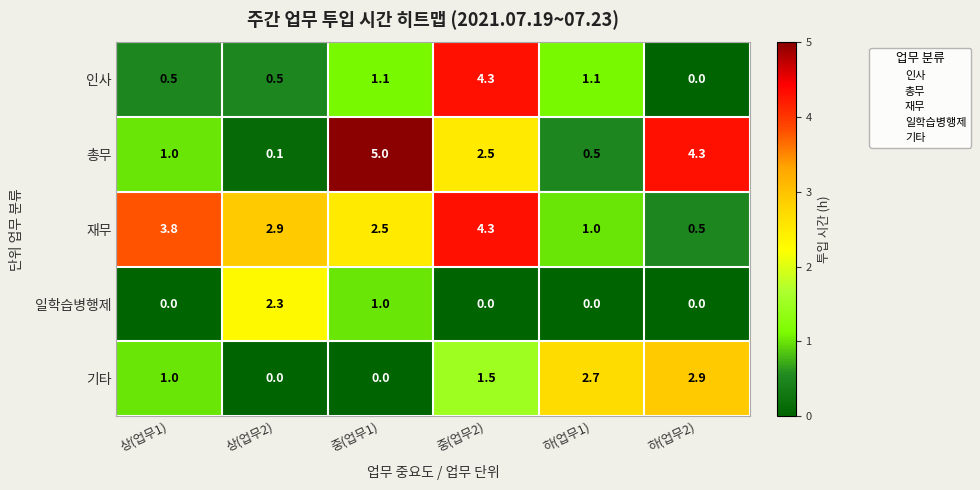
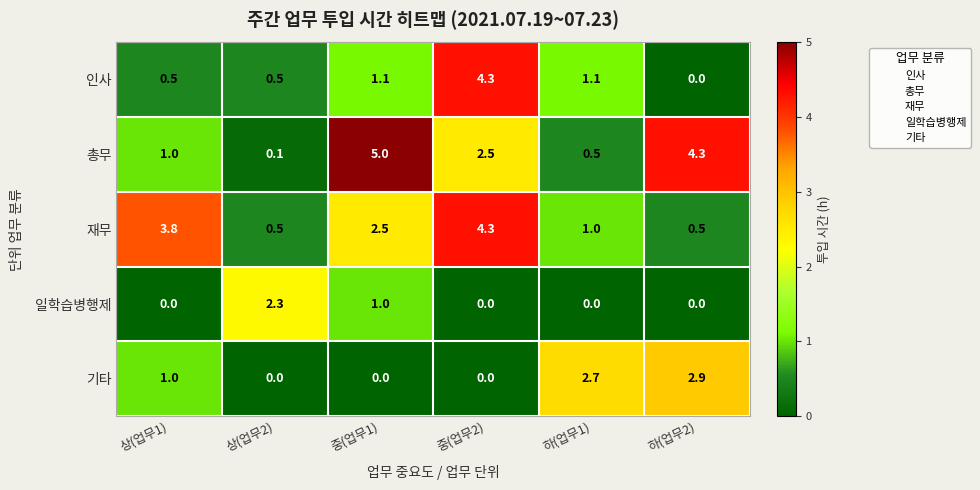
  {
    "인사": {
      "상(업무1)": 0.5,
      "상(업무2)": 0.5,
      "중(업무1)": 1.1,
      "중(업무2)": 4.3,
      "하(업무1)": 1.1,
      "하(업무2)": 0.0
    },
    "총무": {
      "상(업무1)": 1.0,
      "상(업무2)": 0.1,
      "중(업무1)": 5.0,
      "중(업무2)": 2.5,
      "하(업무1)": 0.5,
      "하(업무2)": 4.3
    },
    "재무": {
      "상(업무1)": 3.8,
-     "상(업무2)": 2.9,
+     "상(업무2)": 0.5,
      "중(업무1)": 2.5,
      "중(업무2)": 4.3,
      "하(업무1)": 1.0,
      "하(업무2)": 0.5
    },
    "일학습병행제": {
      "상(업무1)": 0.0,
      "상(업무2)": 2.3,
      "중(업무1)": 1.0,
      "중(업무2)": 0.0,
      "하(업무1)": 0.0,
      "하(업무2)": 0.0
    },
    "기타": {
      "상(업무1)": 1.0,
      "상(업무2)": 0.0,
      "중(업무1)": 0.0,
-     "중(업무2)": 1.5,
+     "중(업무2)": 0.0,
      "하(업무1)": 2.7,
      "하(업무2)": 2.9
    }
  }
